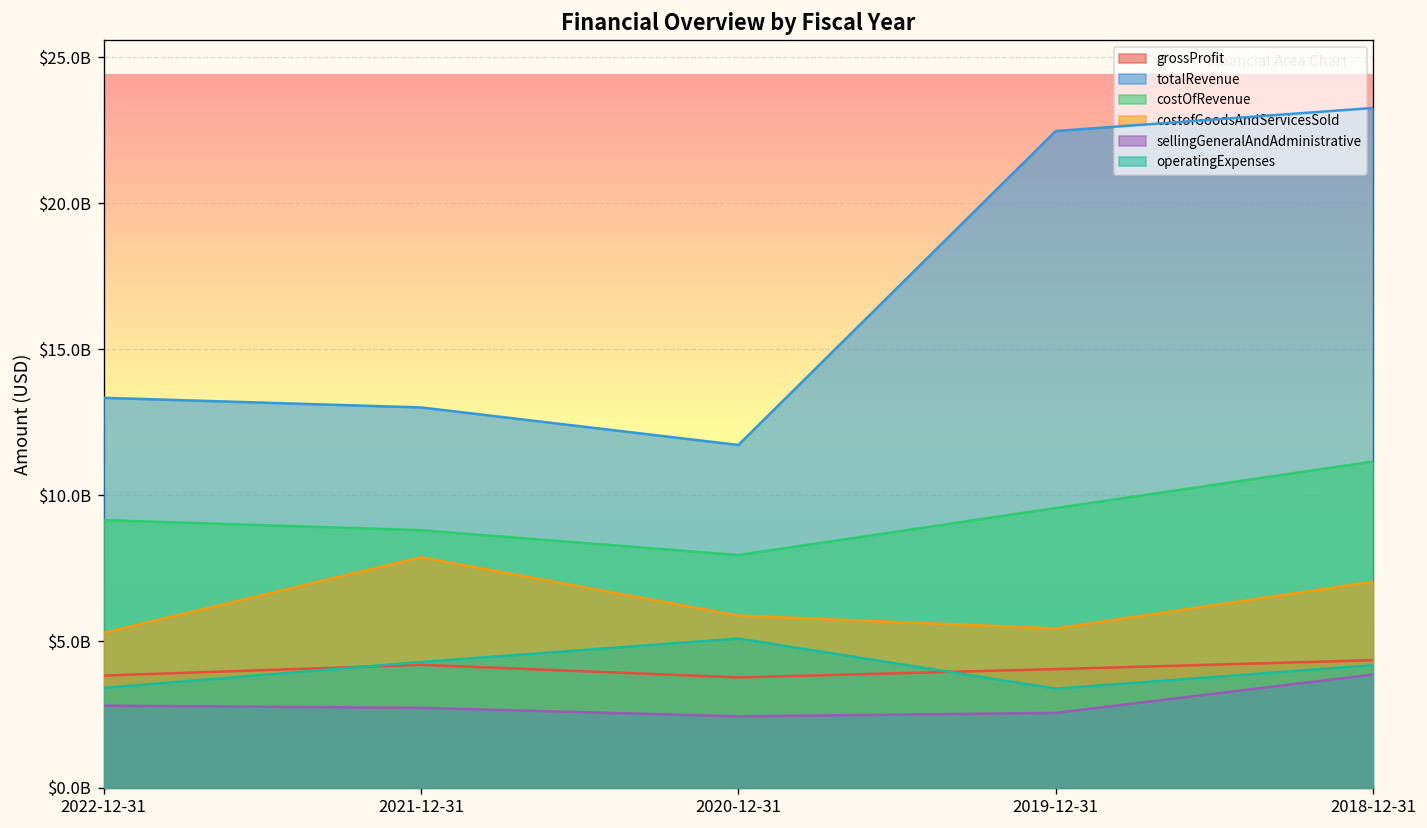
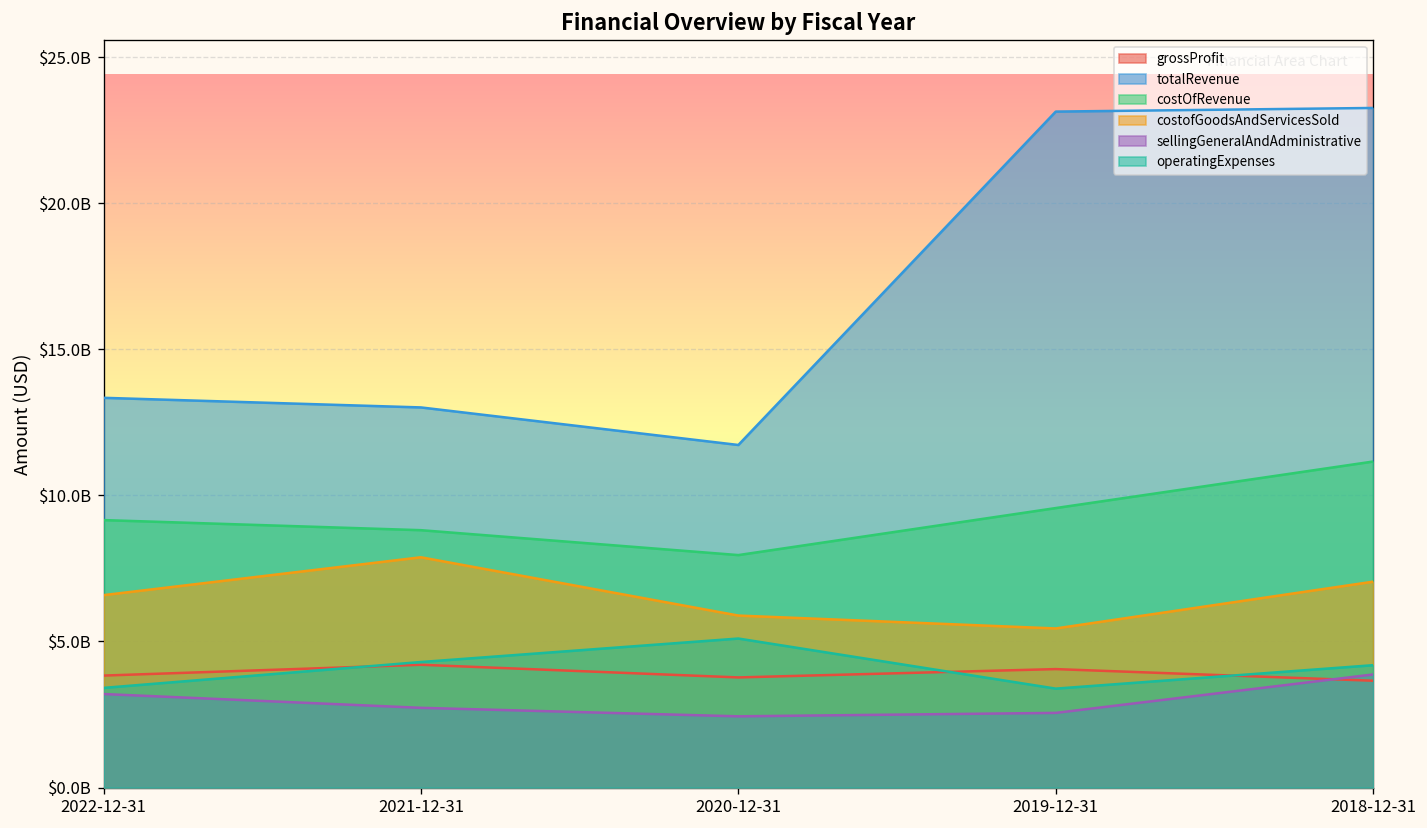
  {
    "grossProfit": {
      "2022-12-31": "$3800000000",
      "2020-12-31": "$3800000000",
      "2019-12-31": "$4100000000",
-     "2018-12-31": "$4400000000"
+     "2018-12-31": "$3700000000"
    },
    "totalRevenue": {
      "2022-12-31": "$13300000000",
      "2021-12-31": "$13000000000",
      "2020-12-31": "$11700000000",
-     "2019-12-31": "$22500000000",
+     "2019-12-31": "$23100000000",
      "2018-12-31": "$23300000000"
    },
    "costofGoodsAndServicesSold": {
-     "2022-12-31": "$5300000000",
+     "2022-12-31": "$6600000000",
      "2021-12-31": "$7900000000",
      "2020-12-31": "$5900000000",
      "2019-12-31": "$5400000000",
      "2018-12-31": "$7000000000"
    },
    "sellingGeneralAndAdministrative": {
-     "2022-12-31": "$2800000000",
+     "2022-12-31": "$3200000000",
      "2021-12-31": "$2700000000",
      "2020-12-31": "$2400000000",
      "2019-12-31": "$2600000000",
      "2018-12-31": "$3900000000"
    }
  }
